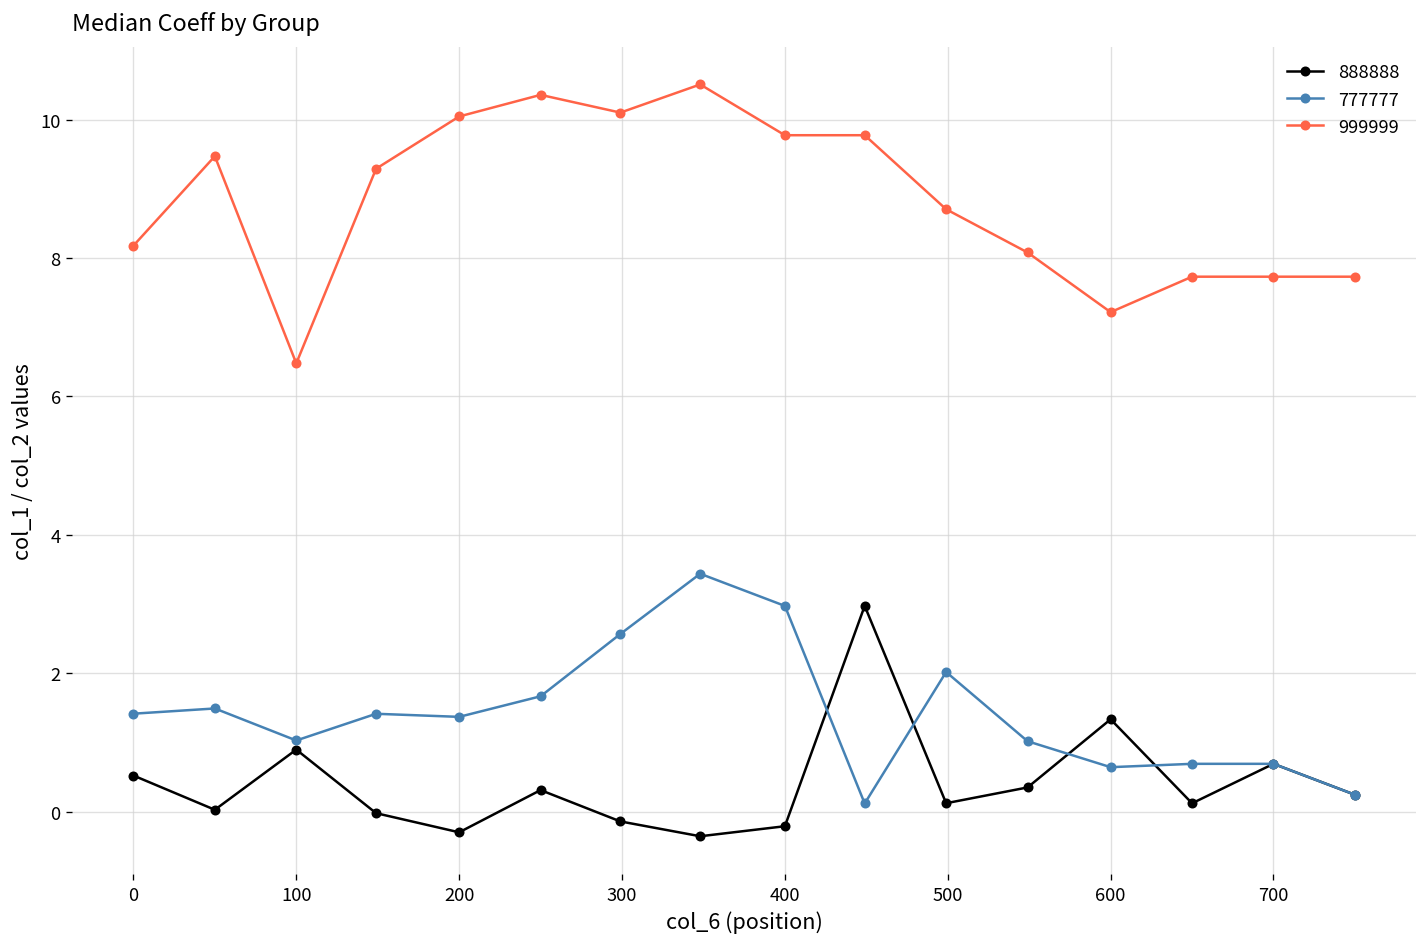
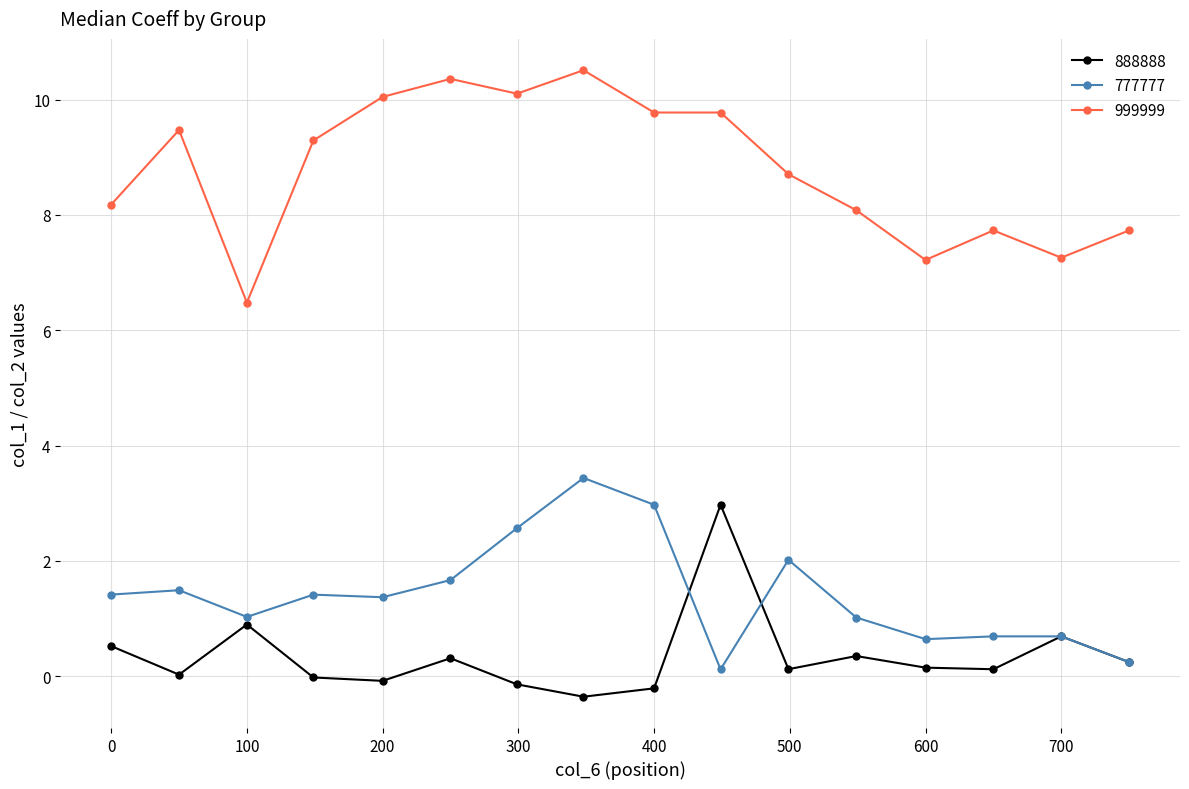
  {
    "888888": {
      "0": 0.5,
      "100": 0.9,
-     "200": -0.3,
+     "200": -0.1,
      "400": -0.2,
-     "600": 1.3
+     "600": 0.1
    },
    "777777": {
      "0": 1.4,
      "100": 1.0,
      "200": 1.4,
      "400": 3.0,
      "600": 0.6
    },
    "999999": {
      "0": 8.2,
      "100": 6.5,
      "200": 10.0,
      "400": 9.8,
      "600": 7.2,
-     "700": 7.7
+     "700": 7.3
    }
  }
